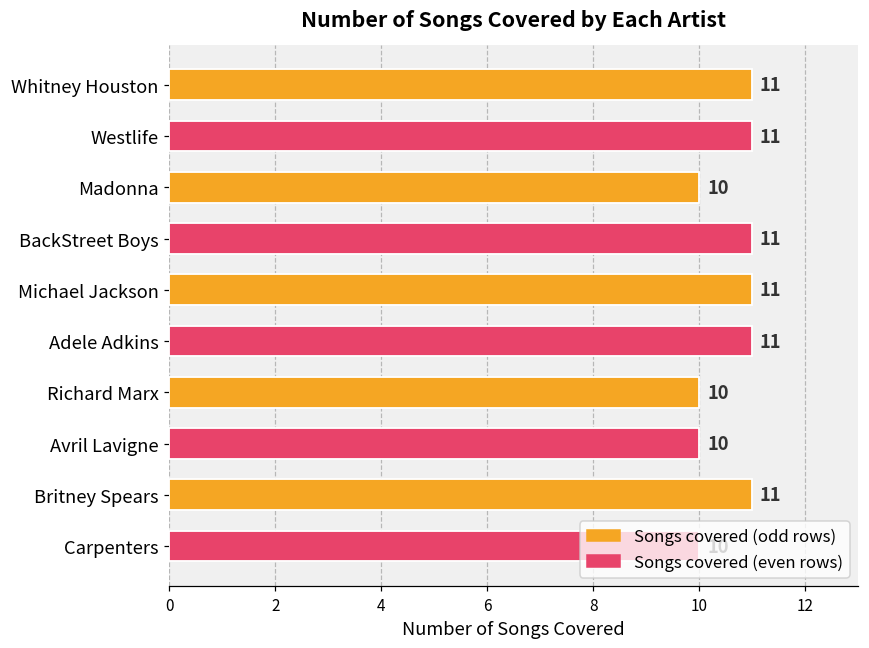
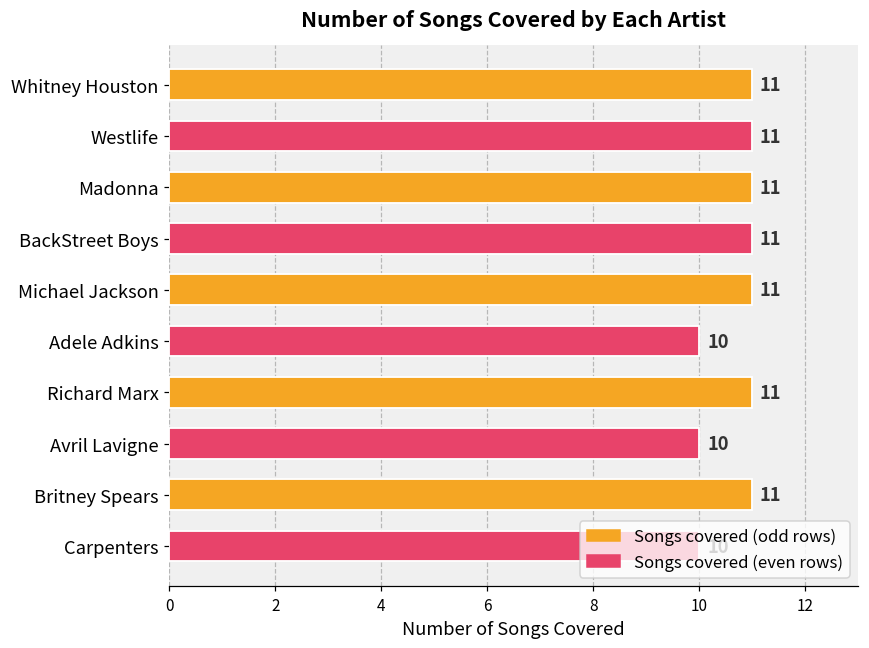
  {
    "Whitney Houston": 11,
    "Westlife": 11,
-   "Madonna": 10,
+   "Madonna": 11,
    "BackStreet Boys": 11,
    "Michael Jackson": 11,
-   "Adele Adkins": 11,
-   "Richard Marx": 10,
+   "Adele Adkins": 10,
+   "Richard Marx": 11,
    "Avril Lavigne": 10,
    "Britney Spears": 11
  }
